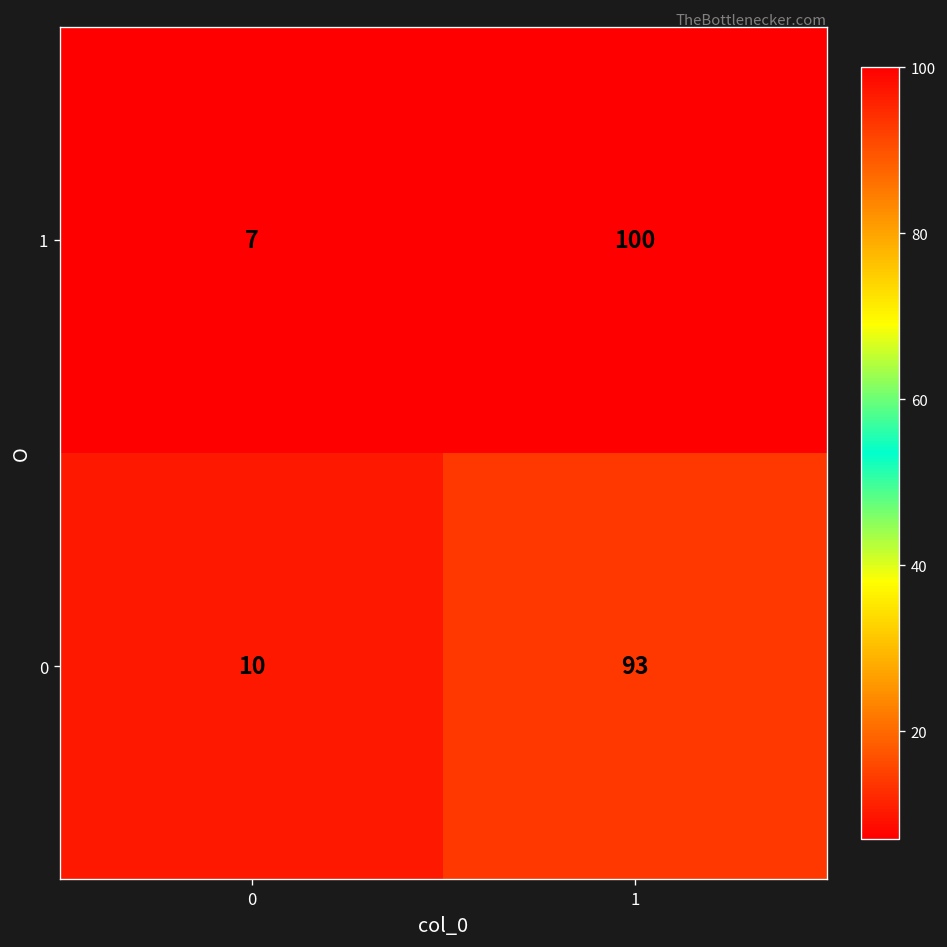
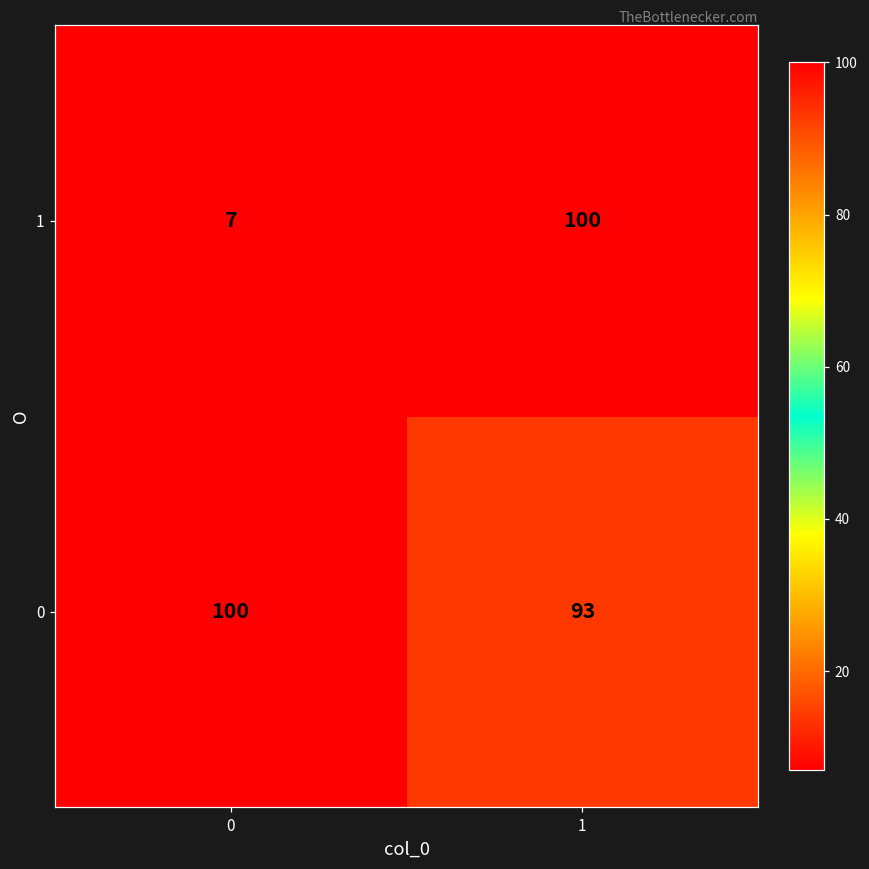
  {
    "1": {
      "0": 7,
      "1": 100
    },
    "0": {
-     "0": 10,
+     "0": 100,
      "1": 93
    }
  }
